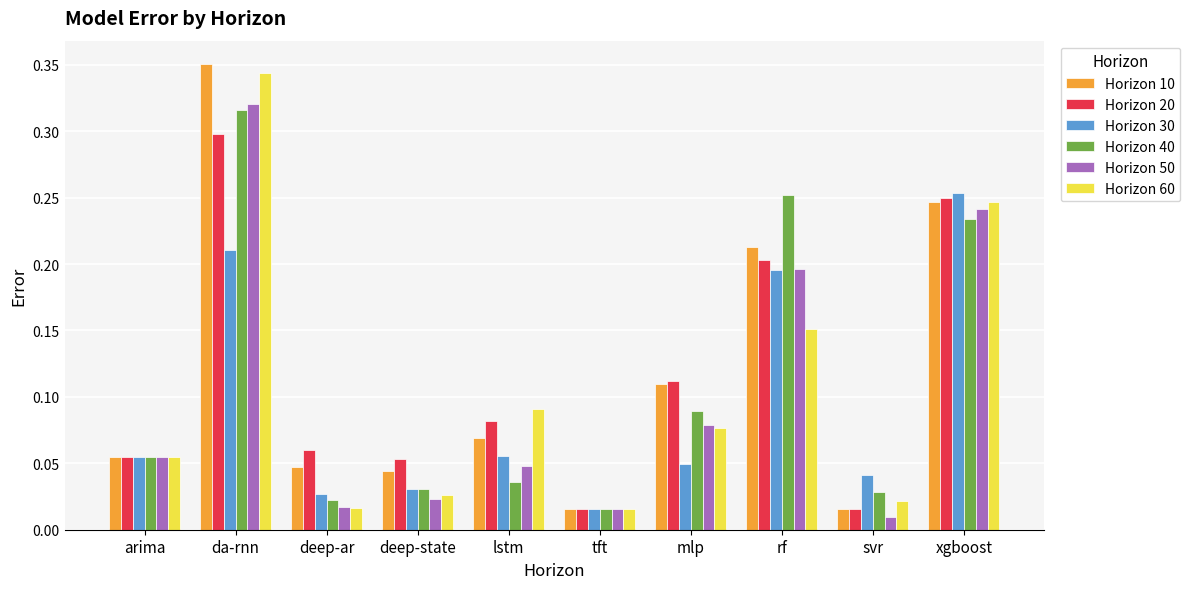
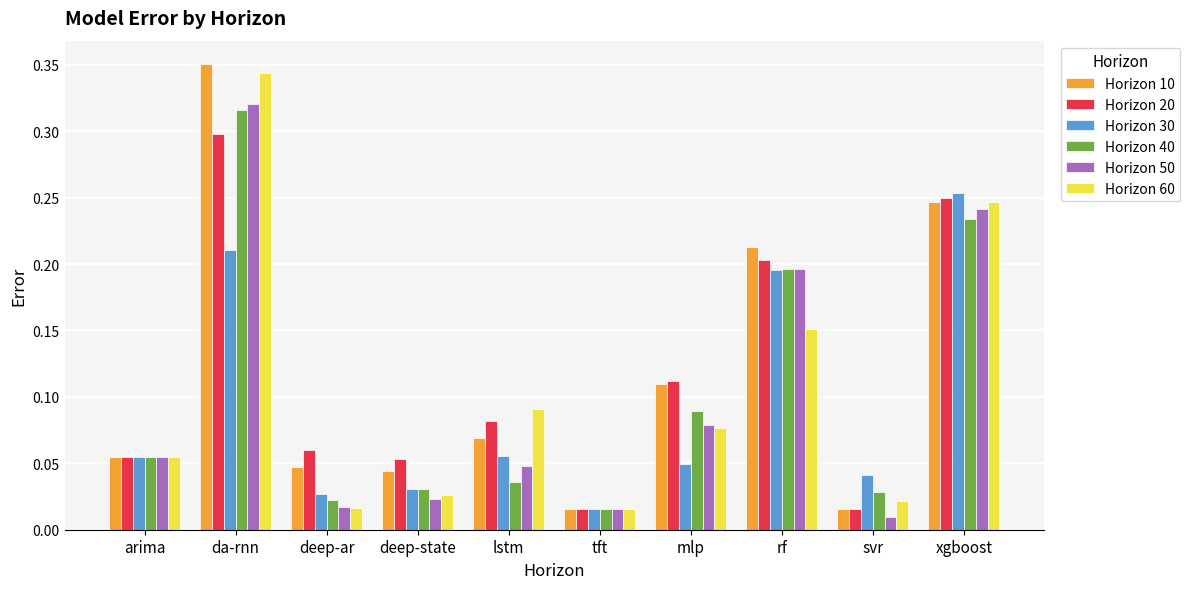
  {
    "Horizon 10": {
      "arima": 0.054,
      "da-rnn": 0.351,
      "deep-ar": 0.047,
      "deep-state": 0.044,
      "lstm": 0.069,
      "tft": 0.016,
      "mlp": 0.110,
      "rf": 0.213,
      "svr": 0.016,
      "xgboost": 0.247
    },
    "Horizon 20": {
      "arima": 0.054,
      "da-rnn": 0.298,
      "deep-ar": 0.060,
      "deep-state": 0.053,
      "lstm": 0.082,
      "tft": 0.016,
      "mlp": 0.112,
      "rf": 0.203,
      "svr": 0.016,
      "xgboost": 0.250
    },
    "Horizon 30": {
      "arima": 0.054,
      "da-rnn": 0.210,
      "deep-ar": 0.027,
      "deep-state": 0.031,
      "lstm": 0.056,
      "tft": 0.016,
      "mlp": 0.050,
      "rf": 0.196,
      "svr": 0.041,
      "xgboost": 0.253
    },
    "Horizon 40": {
      "arima": 0.054,
      "da-rnn": 0.316,
      "deep-ar": 0.023,
      "deep-state": 0.030,
      "lstm": 0.036,
      "tft": 0.016,
      "mlp": 0.089,
-     "rf": 0.252,
+     "rf": 0.196,
      "svr": 0.028,
      "xgboost": 0.234
    },
    "Horizon 50": {
      "arima": 0.054,
      "da-rnn": 0.320,
      "deep-ar": 0.017,
      "deep-state": 0.023,
      "lstm": 0.048,
      "tft": 0.016,
      "mlp": 0.079,
      "rf": 0.196,
      "svr": 0.010,
      "xgboost": 0.242
    },
    "Horizon 60": {
      "arima": 0.054,
      "da-rnn": 0.344,
      "deep-ar": 0.016,
      "deep-state": 0.026,
      "lstm": 0.091,
      "tft": 0.016,
      "mlp": 0.076,
      "rf": 0.151,
      "svr": 0.022,
      "xgboost": 0.247
    }
  }
